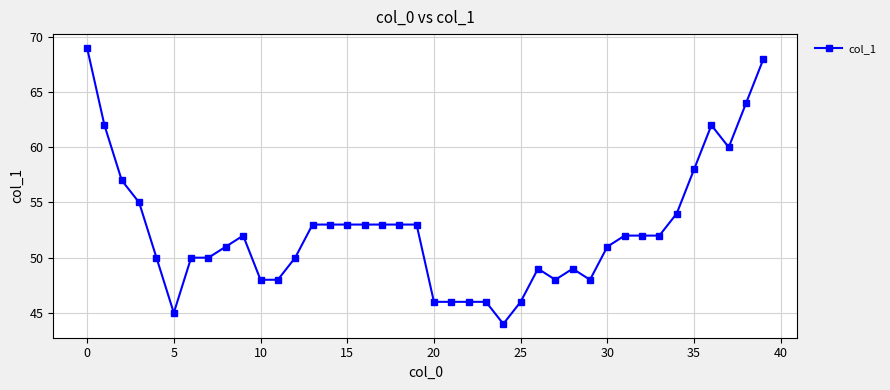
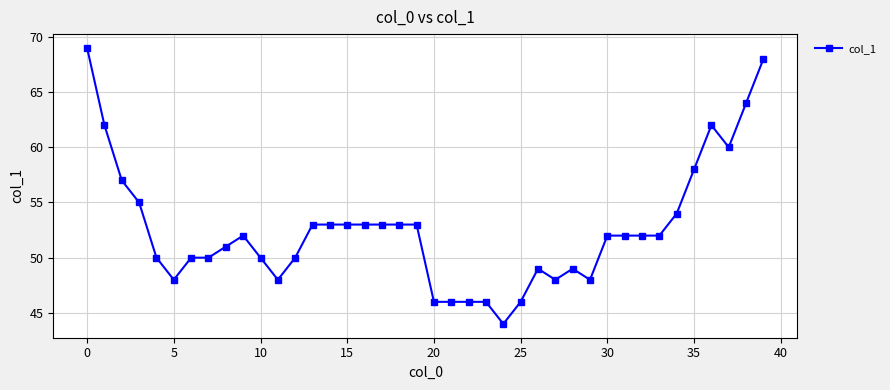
  {
    "0": 69,
-   "5": 45,
-   "10": 48,
+   "5": 48,
+   "10": 50,
    "15": 53,
    "20": 46,
    "25": 46,
-   "30": 51,
+   "30": 52,
    "35": 58
  }
